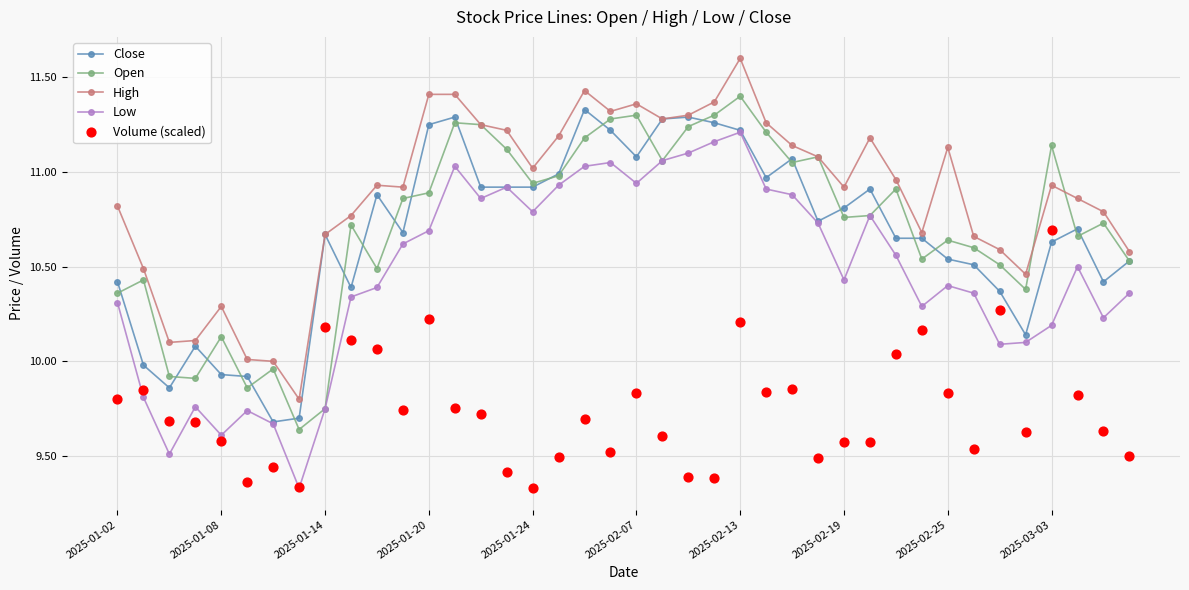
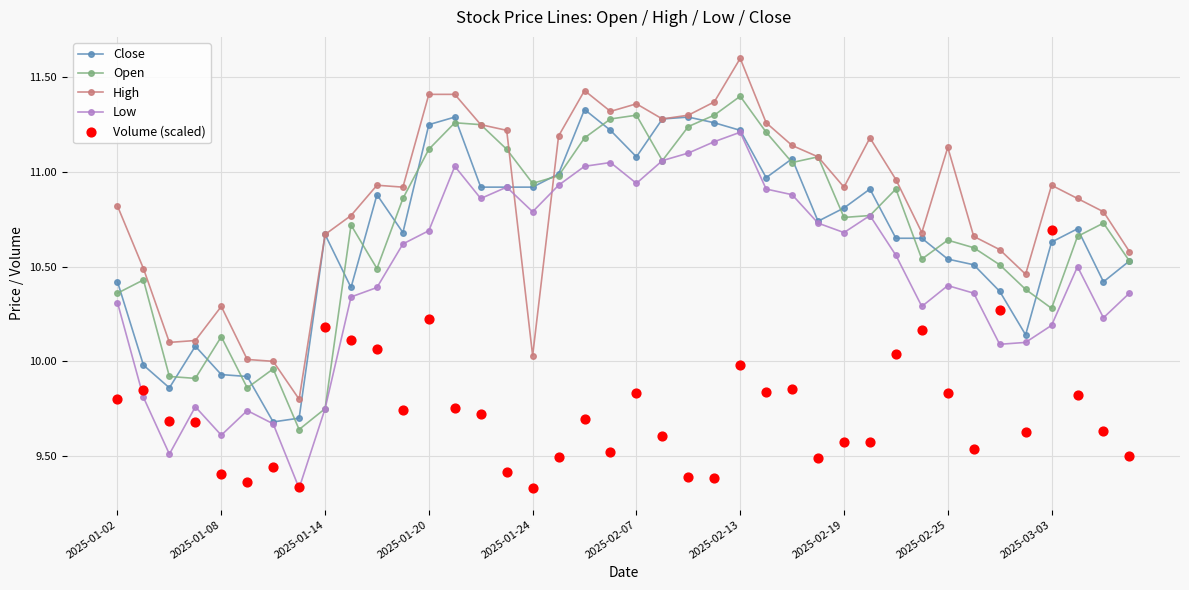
  {
    "Close": {
      "2025-01-02": 10.42,
      "2025-01-08": 9.93,
      "2025-01-20": 11.25,
      "2025-01-24": 10.92,
      "2025-02-07": 11.08,
      "2025-02-19": 10.81,
      "2025-02-25": 10.54,
      "2025-03-03": 10.63
    },
    "Volume (scaled)": {
-     "2025-01-08": 9.58,
-     "2025-02-13": 10.21
+     "2025-01-08": 9.41,
+     "2025-02-13": 9.98
    },
    "Open": {
      "2025-01-02": 10.36,
      "2025-01-08": 10.13,
-     "2025-01-20": 10.89,
+     "2025-01-20": 11.12,
      "2025-01-24": 10.94,
      "2025-02-07": 11.30,
      "2025-02-13": 11.40,
      "2025-02-19": 10.76,
      "2025-02-25": 10.64,
-     "2025-03-03": 11.14
+     "2025-03-03": 10.28
    },
    "High": {
      "2025-01-02": 10.82,
      "2025-01-08": 10.29,
      "2025-01-20": 11.41,
-     "2025-01-24": 11.02,
+     "2025-01-24": 10.03,
      "2025-02-07": 11.36,
      "2025-02-13": 11.60,
      "2025-02-19": 10.92,
      "2025-02-25": 11.13,
      "2025-03-03": 10.93
    },
    "Low": {
      "2025-01-02": 10.31,
      "2025-01-08": 9.61,
      "2025-01-20": 10.69,
      "2025-01-24": 10.79,
      "2025-02-07": 10.94,
-     "2025-02-19": 10.43,
+     "2025-02-19": 10.68,
      "2025-02-25": 10.40,
      "2025-03-03": 10.19
    }
  }
